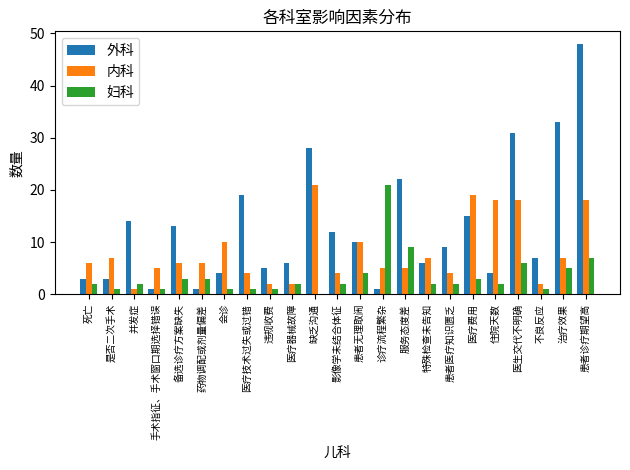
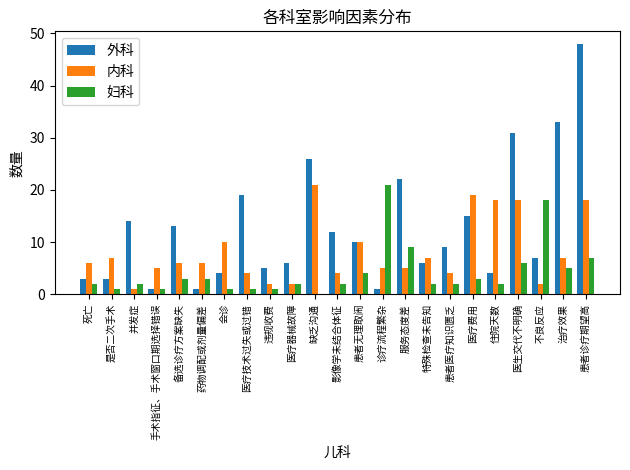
  {
    "外科": {
      "死亡": 3,
      "是否二次手术": 3,
      "并发症": 14,
      "手术指征、手术窗口期选择错误": 1,
      "备选诊疗方案缺失": 13,
      "药物调配或剂量偏差": 1,
      "会诊": 4,
      "医疗技术过失或过错": 19,
      "违规收费": 5,
      "医疗器械故障": 6,
-     "缺乏沟通": 28,
+     "缺乏沟通": 26,
      "影像学未结合体征": 12,
      "患者无理取闹": 10,
      "诊疗流程繁杂": 1,
      "服务态度差": 22,
      "特殊检查未告知": 6,
      "患者医疗知识匮乏": 9,
      "医疗费用": 15,
      "住院天数": 4,
      "医生交代不明确": 31,
      "不良反应": 7,
      "治疗效果": 33,
      "患者诊疗期望高": 48
    },
    "内科": {
      "死亡": 6,
      "是否二次手术": 7,
      "并发症": 1,
      "手术指征、手术窗口期选择错误": 5,
      "备选诊疗方案缺失": 6,
      "药物调配或剂量偏差": 6,
      "会诊": 10,
      "医疗技术过失或过错": 4,
      "违规收费": 2,
      "医疗器械故障": 2,
      "缺乏沟通": 21,
      "影像学未结合体征": 4,
      "患者无理取闹": 10,
      "诊疗流程繁杂": 5,
      "服务态度差": 5,
      "特殊检查未告知": 7,
      "患者医疗知识匮乏": 4,
      "医疗费用": 19,
      "住院天数": 18,
      "医生交代不明确": 18,
      "不良反应": 2,
      "治疗效果": 7,
      "患者诊疗期望高": 18
    },
    "妇科": {
      "死亡": 2,
      "是否二次手术": 1,
      "并发症": 2,
      "手术指征、手术窗口期选择错误": 1,
      "备选诊疗方案缺失": 3,
      "药物调配或剂量偏差": 3,
      "会诊": 1,
      "医疗技术过失或过错": 1,
      "违规收费": 1,
      "医疗器械故障": 2,
      "缺乏沟通": 0,
      "影像学未结合体征": 2,
      "患者无理取闹": 4,
      "诊疗流程繁杂": 21,
      "服务态度差": 9,
      "特殊检查未告知": 2,
      "患者医疗知识匮乏": 2,
      "医疗费用": 3,
      "住院天数": 2,
      "医生交代不明确": 6,
-     "不良反应": 1,
+     "不良反应": 18,
      "治疗效果": 5,
      "患者诊疗期望高": 7
    }
  }
